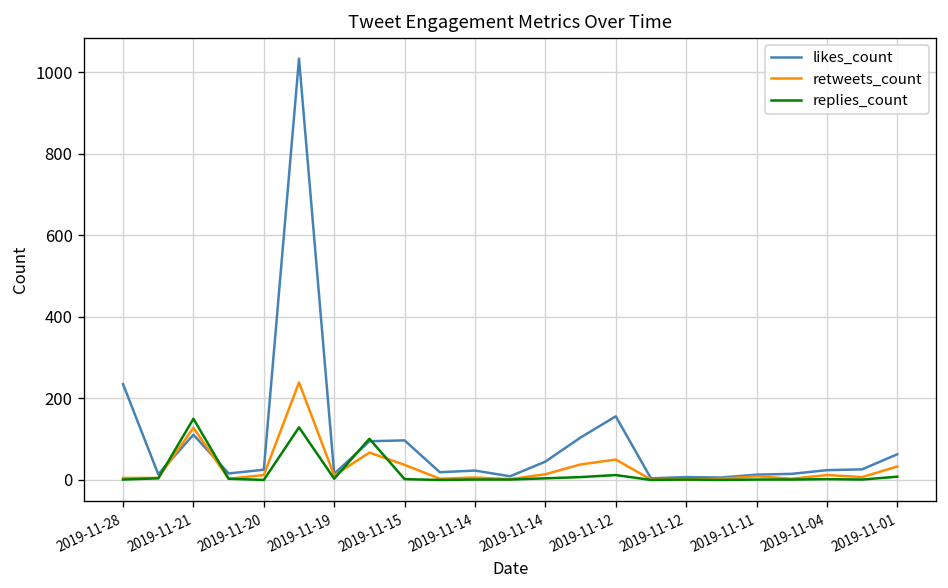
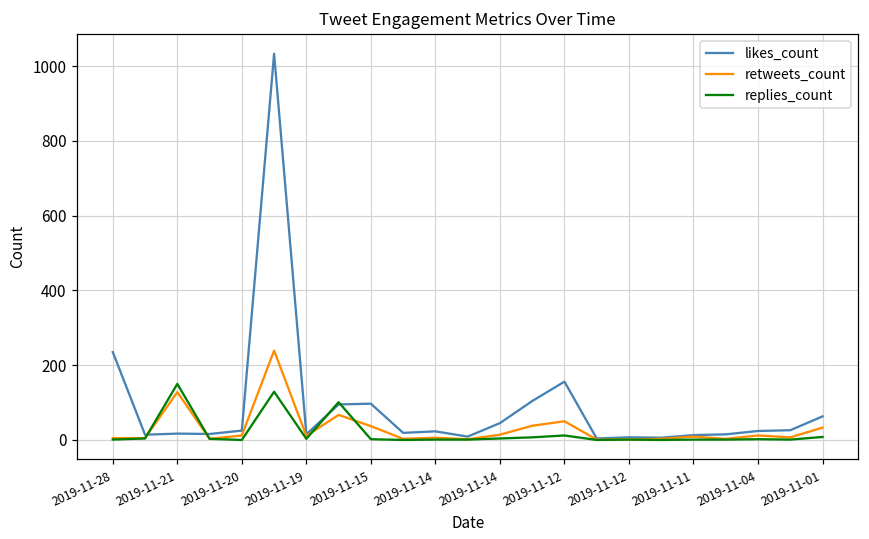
  {
    "likes_count": {
      "2019-11-28": 240,
-     "2019-11-21": 110
+     "2019-11-21": 20
    },
    "retweets_count": {
      "2019-11-21": 130
    },
    "replies_count": {
      "2019-11-21": 150,
      "2019-11-19": 0
    }
  }
